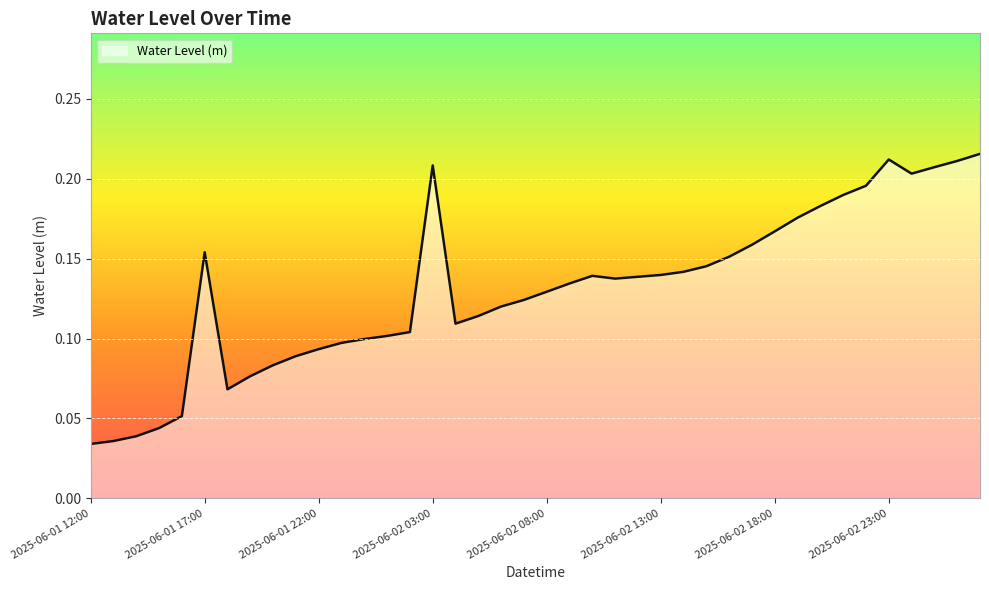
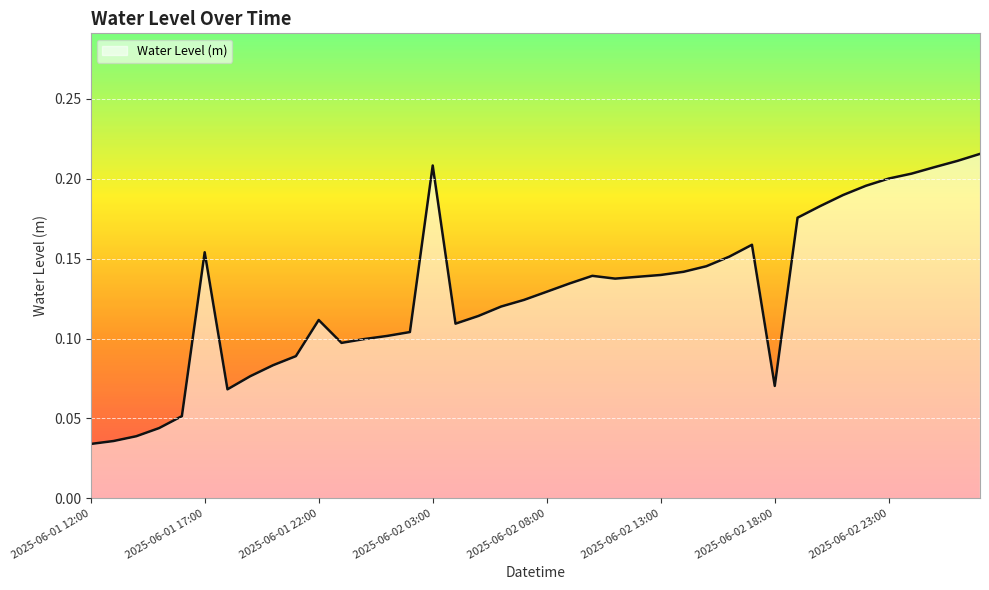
  {
    "2025-06-01 12:00": 0.034,
    "2025-06-01 17:00": 0.154,
-   "2025-06-01 22:00": 0.093,
+   "2025-06-01 22:00": 0.112,
    "2025-06-02 03:00": 0.208,
    "2025-06-02 08:00": 0.129,
    "2025-06-02 13:00": 0.140,
-   "2025-06-02 18:00": 0.167,
-   "2025-06-02 23:00": 0.212
+   "2025-06-02 18:00": 0.070,
+   "2025-06-02 23:00": 0.200
  }
